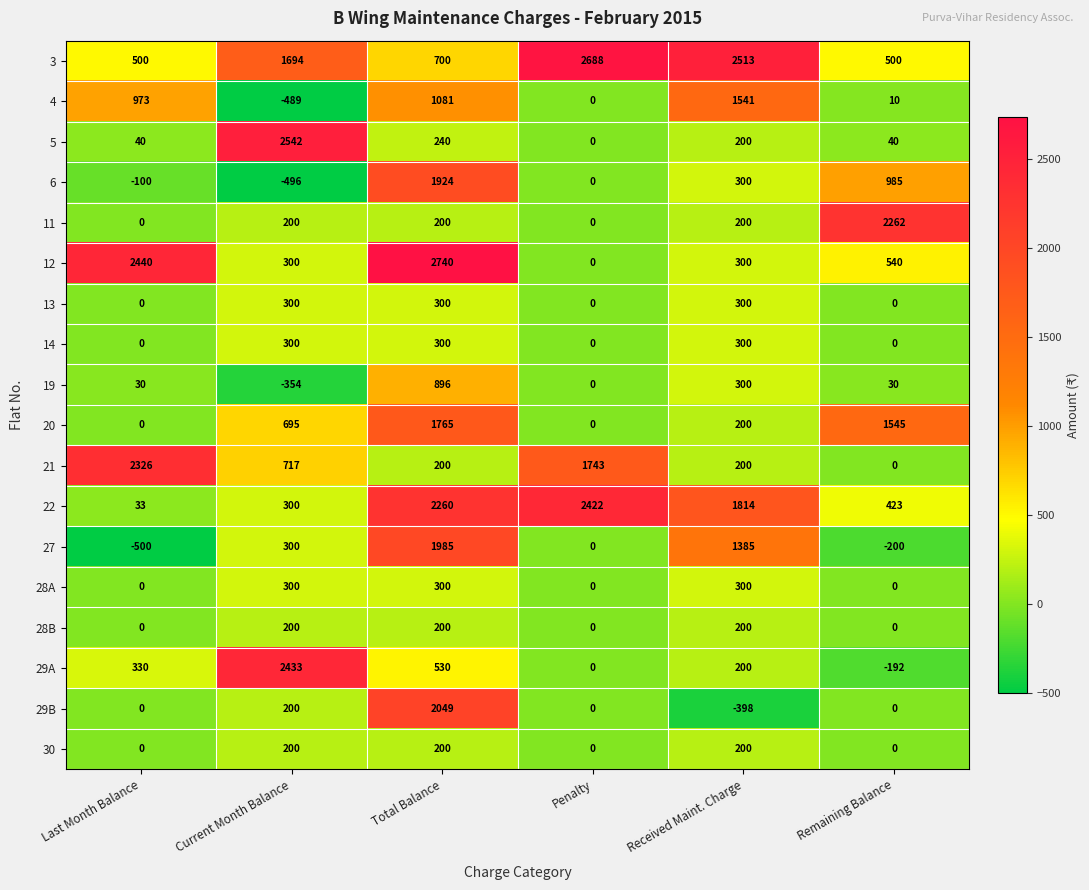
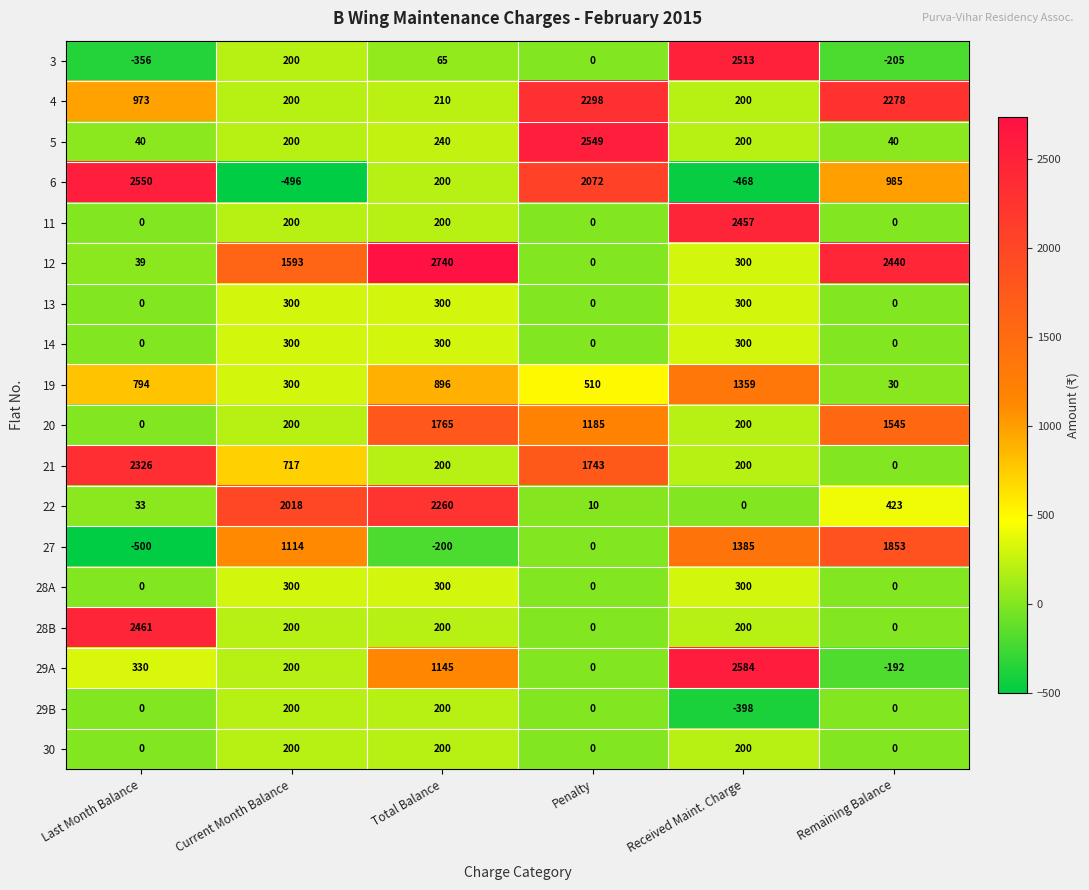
  {
    "3": {
-     "Last Month Balance": 500,
-     "Current Month Balance": 1694,
-     "Total Balance": 700,
-     "Penalty": 2688,
+     "Last Month Balance": -356,
+     "Current Month Balance": 200,
+     "Total Balance": 65,
+     "Penalty": 0,
      "Received Maint. Charge": 2513,
-     "Remaining Balance": 500
+     "Remaining Balance": -205
    },
    "4": {
      "Last Month Balance": 973,
-     "Current Month Balance": -489,
-     "Total Balance": 1081,
-     "Penalty": 0,
-     "Received Maint. Charge": 1541,
-     "Remaining Balance": 10
+     "Current Month Balance": 200,
+     "Total Balance": 210,
+     "Penalty": 2298,
+     "Received Maint. Charge": 200,
+     "Remaining Balance": 2278
    },
    "5": {
      "Last Month Balance": 40,
-     "Current Month Balance": 2542,
+     "Current Month Balance": 200,
      "Total Balance": 240,
-     "Penalty": 0,
+     "Penalty": 2549,
      "Received Maint. Charge": 200,
      "Remaining Balance": 40
    },
    "6": {
-     "Last Month Balance": -100,
+     "Last Month Balance": 2550,
      "Current Month Balance": -496,
-     "Total Balance": 1924,
-     "Penalty": 0,
-     "Received Maint. Charge": 300,
+     "Total Balance": 200,
+     "Penalty": 2072,
+     "Received Maint. Charge": -468,
      "Remaining Balance": 985
    },
    "11": {
      "Last Month Balance": 0,
      "Current Month Balance": 200,
      "Total Balance": 200,
      "Penalty": 0,
-     "Received Maint. Charge": 200,
-     "Remaining Balance": 2262
+     "Received Maint. Charge": 2457,
+     "Remaining Balance": 0
    },
    "12": {
-     "Last Month Balance": 2440,
-     "Current Month Balance": 300,
+     "Last Month Balance": 39,
+     "Current Month Balance": 1593,
      "Total Balance": 2740,
      "Penalty": 0,
      "Received Maint. Charge": 300,
-     "Remaining Balance": 540
+     "Remaining Balance": 2440
    },
    "13": {
      "Last Month Balance": 0,
      "Current Month Balance": 300,
      "Total Balance": 300,
      "Penalty": 0,
      "Received Maint. Charge": 300,
      "Remaining Balance": 0
    },
    "14": {
      "Last Month Balance": 0,
      "Current Month Balance": 300,
      "Total Balance": 300,
      "Penalty": 0,
      "Received Maint. Charge": 300,
      "Remaining Balance": 0
    },
    "19": {
-     "Last Month Balance": 30,
-     "Current Month Balance": -354,
+     "Last Month Balance": 794,
+     "Current Month Balance": 300,
      "Total Balance": 896,
-     "Penalty": 0,
-     "Received Maint. Charge": 300,
+     "Penalty": 510,
+     "Received Maint. Charge": 1359,
      "Remaining Balance": 30
    },
    "20": {
      "Last Month Balance": 0,
-     "Current Month Balance": 695,
+     "Current Month Balance": 200,
      "Total Balance": 1765,
-     "Penalty": 0,
+     "Penalty": 1185,
      "Received Maint. Charge": 200,
      "Remaining Balance": 1545
    },
    "21": {
      "Last Month Balance": 2326,
      "Current Month Balance": 717,
      "Total Balance": 200,
      "Penalty": 1743,
      "Received Maint. Charge": 200,
      "Remaining Balance": 0
    },
    "22": {
      "Last Month Balance": 33,
-     "Current Month Balance": 300,
+     "Current Month Balance": 2018,
      "Total Balance": 2260,
-     "Penalty": 2422,
-     "Received Maint. Charge": 1814,
+     "Penalty": 10,
+     "Received Maint. Charge": 0,
      "Remaining Balance": 423
    },
    "27": {
      "Last Month Balance": -500,
-     "Current Month Balance": 300,
-     "Total Balance": 1985,
+     "Current Month Balance": 1114,
+     "Total Balance": -200,
      "Penalty": 0,
      "Received Maint. Charge": 1385,
-     "Remaining Balance": -200
+     "Remaining Balance": 1853
    },
    "28A": {
      "Last Month Balance": 0,
      "Current Month Balance": 300,
      "Total Balance": 300,
      "Penalty": 0,
      "Received Maint. Charge": 300,
      "Remaining Balance": 0
    },
    "28B": {
-     "Last Month Balance": 0,
+     "Last Month Balance": 2461,
      "Current Month Balance": 200,
      "Total Balance": 200,
      "Penalty": 0,
      "Received Maint. Charge": 200,
      "Remaining Balance": 0
    },
    "29A": {
      "Last Month Balance": 330,
-     "Current Month Balance": 2433,
-     "Total Balance": 530,
+     "Current Month Balance": 200,
+     "Total Balance": 1145,
      "Penalty": 0,
-     "Received Maint. Charge": 200,
+     "Received Maint. Charge": 2584,
      "Remaining Balance": -192
    },
    "29B": {
      "Last Month Balance": 0,
      "Current Month Balance": 200,
-     "Total Balance": 2049,
+     "Total Balance": 200,
      "Penalty": 0,
      "Received Maint. Charge": -398,
      "Remaining Balance": 0
    },
    "30": {
      "Last Month Balance": 0,
      "Current Month Balance": 200,
      "Total Balance": 200,
      "Penalty": 0,
      "Received Maint. Charge": 200,
      "Remaining Balance": 0
    }
  }
